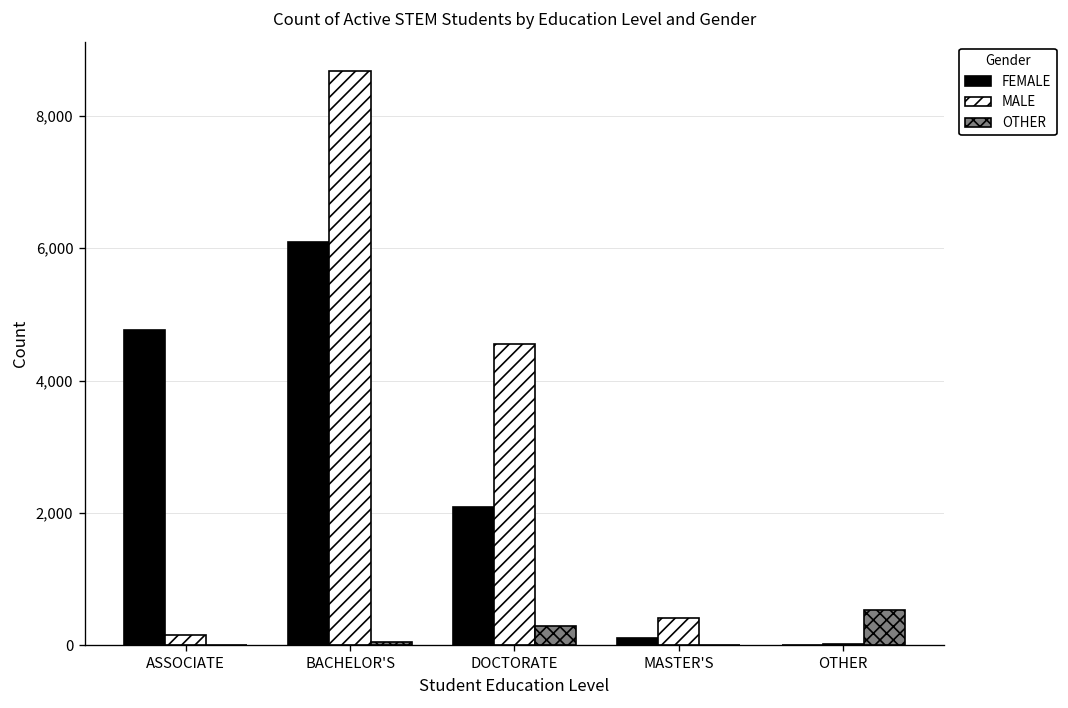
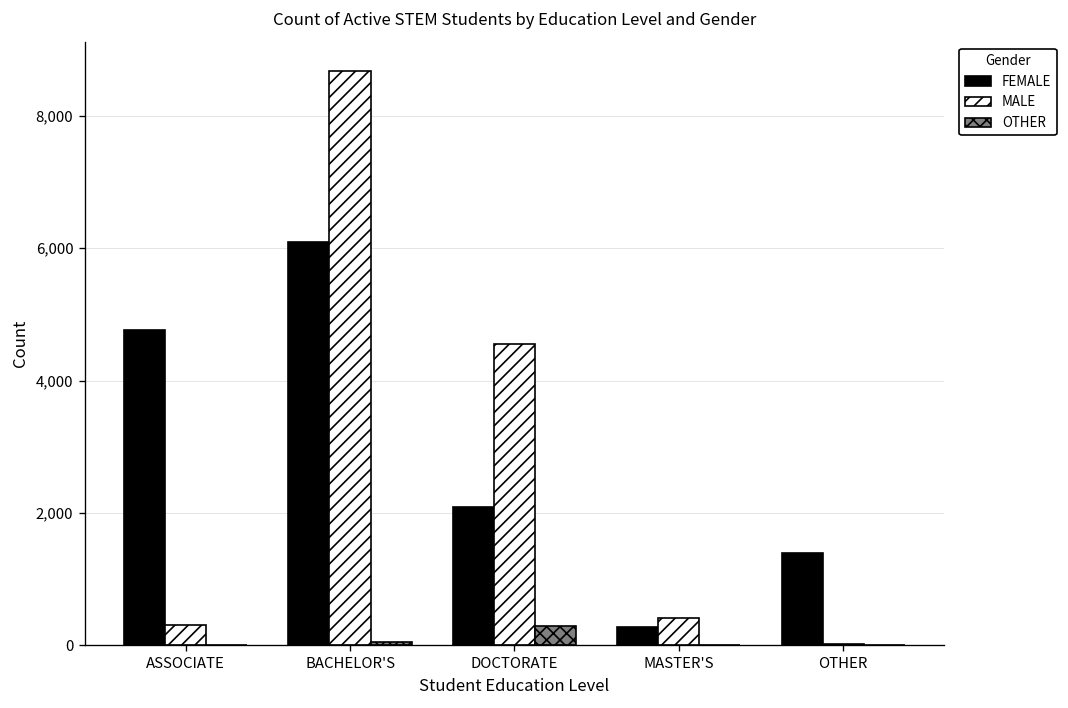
  {
    "FEMALE": {
      "ASSOCIATE": "4,800",
      "BACHELOR'S": "6,100",
      "DOCTORATE": "2,100",
-     "MASTER'S": "100",
-     "OTHER": "0"
+     "MASTER'S": "300",
+     "OTHER": "1,400"
    },
    "MALE": {
-     "ASSOCIATE": "200",
+     "ASSOCIATE": "300",
      "BACHELOR'S": "8,700",
      "DOCTORATE": "4,500",
      "MASTER'S": "400"
    },
    "OTHER": {
      "ASSOCIATE": "0",
      "DOCTORATE": "300",
      "MASTER'S": "0",
-     "OTHER": "500"
+     "OTHER": "0"
    }
  }
